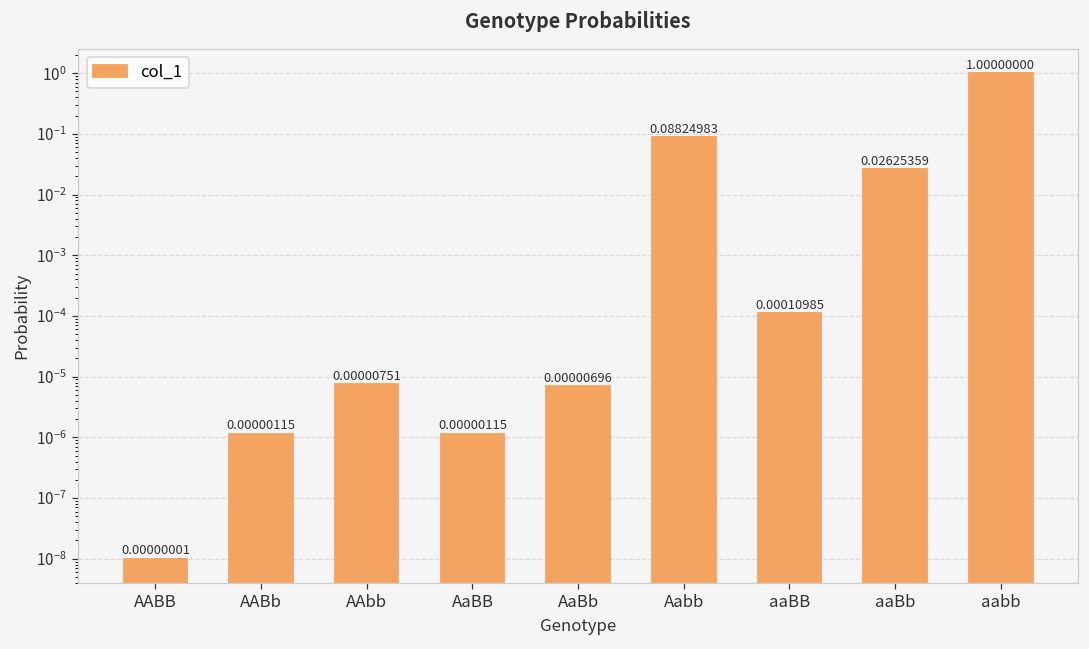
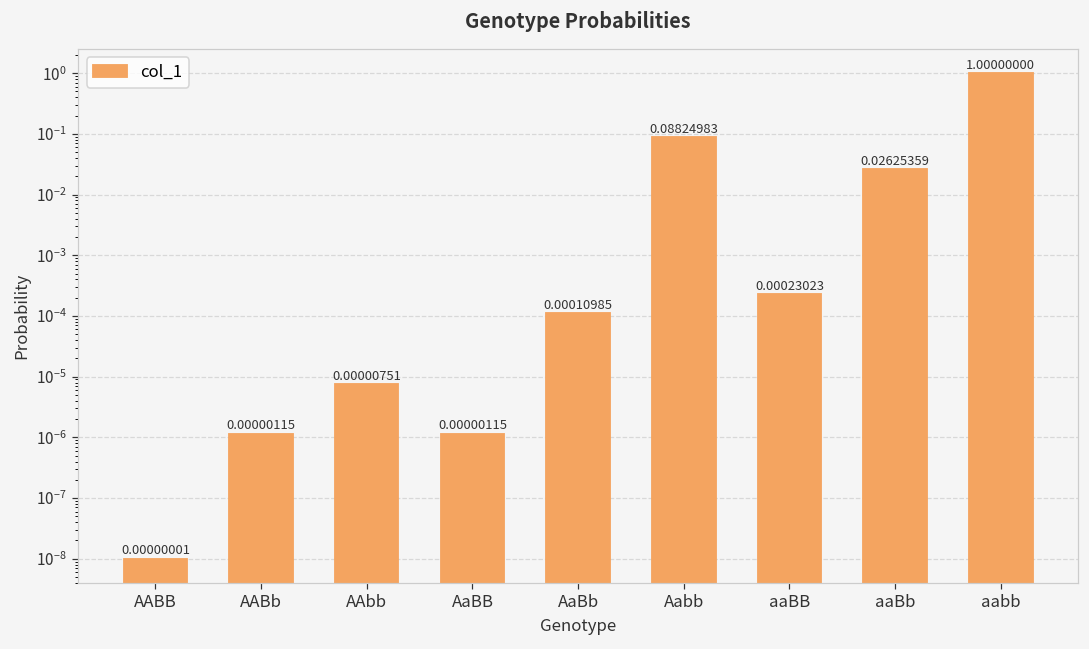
  {
    "AABB": 0.00000001,
    "AABb": 0.00000115,
    "AAbb": 0.00000751,
    "AaBB": 0.00000115,
-   "AaBb": 0.00000696,
+   "AaBb": 0.00010985,
    "Aabb": 0.08824983,
-   "aaBB": 0.00010985,
+   "aaBB": 0.00023023,
    "aaBb": 0.02625359,
    "aabb": 1.00000000
  }
